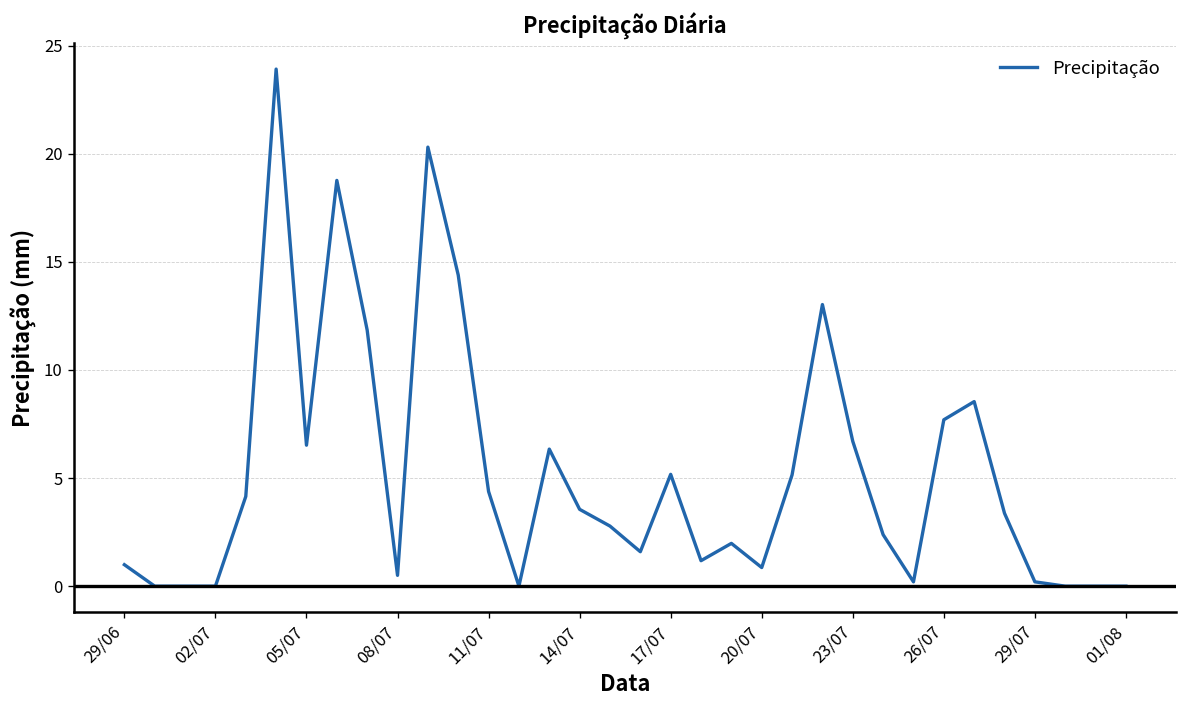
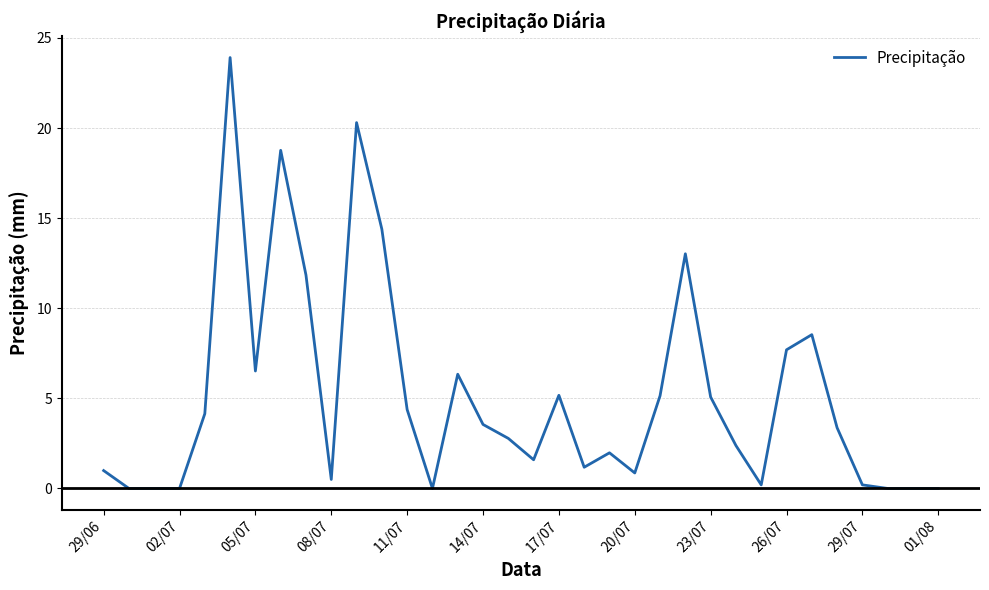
  {
    "29/06": 1.0,
    "02/07": 0.0,
    "05/07": 6.5,
    "08/07": 0.5,
    "11/07": 4.4,
    "14/07": 3.6,
    "17/07": 5.2,
    "20/07": 0.9,
-   "23/07": 6.7,
+   "23/07": 5.1,
    "26/07": 7.7,
    "29/07": 0.2,
    "01/08": 0.0
  }
